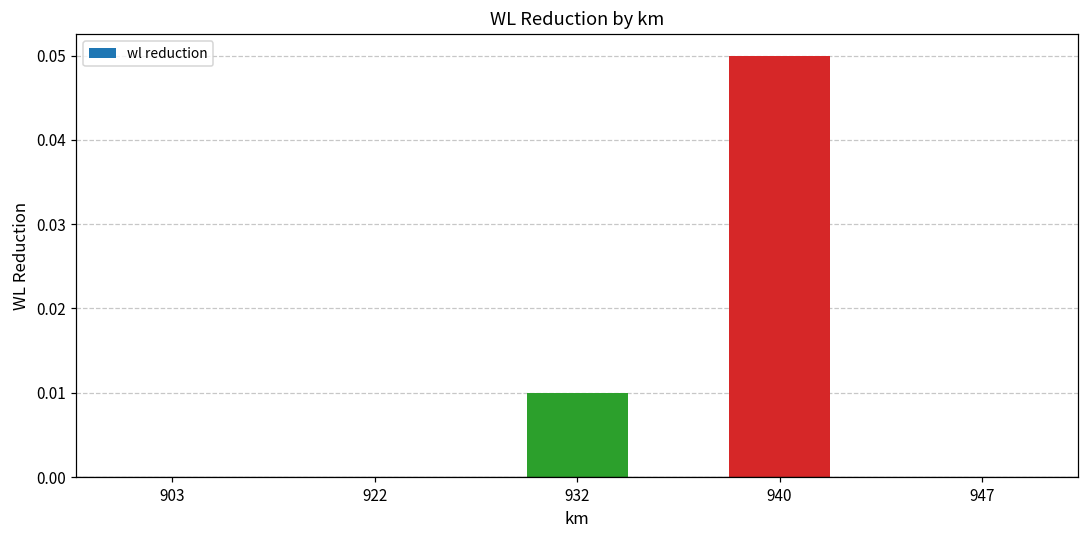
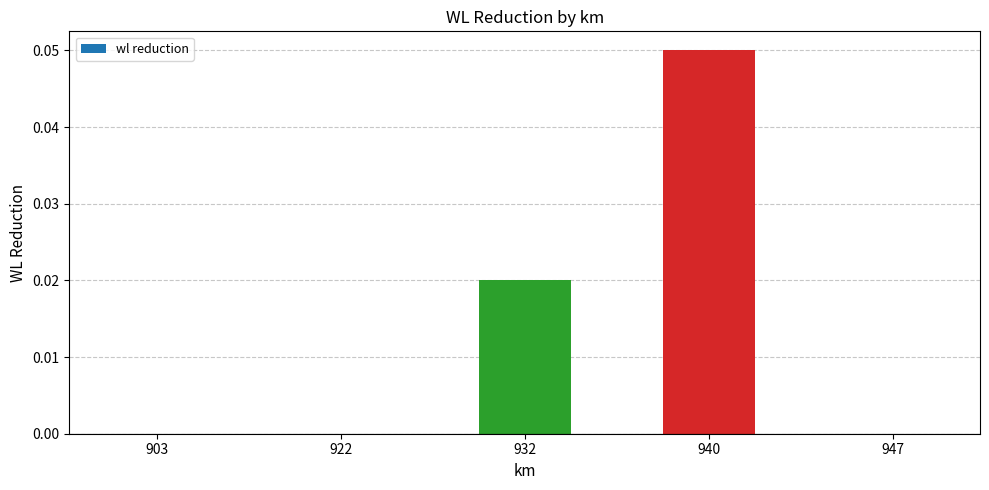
  {
    "903": 0.00,
    "922": 0.00,
-   "932": 0.01,
+   "932": 0.02,
    "940": 0.05,
    "947": 0.00
  }
